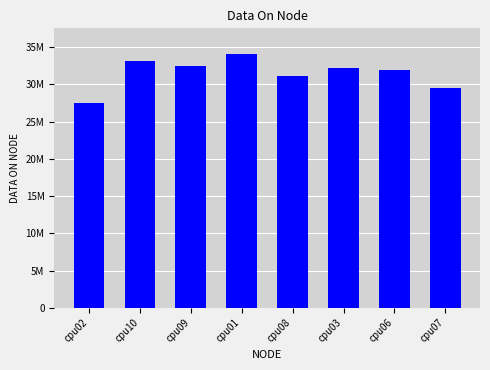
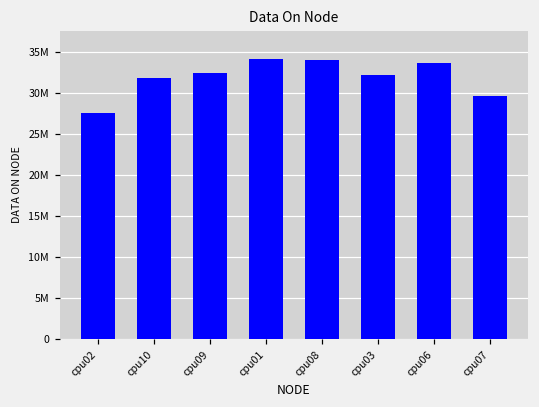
  {
    "cpu02": 28000000,
-   "cpu10": 33000000,
+   "cpu10": 32000000,
    "cpu09": 32000000,
    "cpu01": 34000000,
-   "cpu08": 31000000,
+   "cpu08": 34000000,
    "cpu03": 32000000,
-   "cpu06": 32000000,
+   "cpu06": 34000000,
    "cpu07": 30000000
  }
